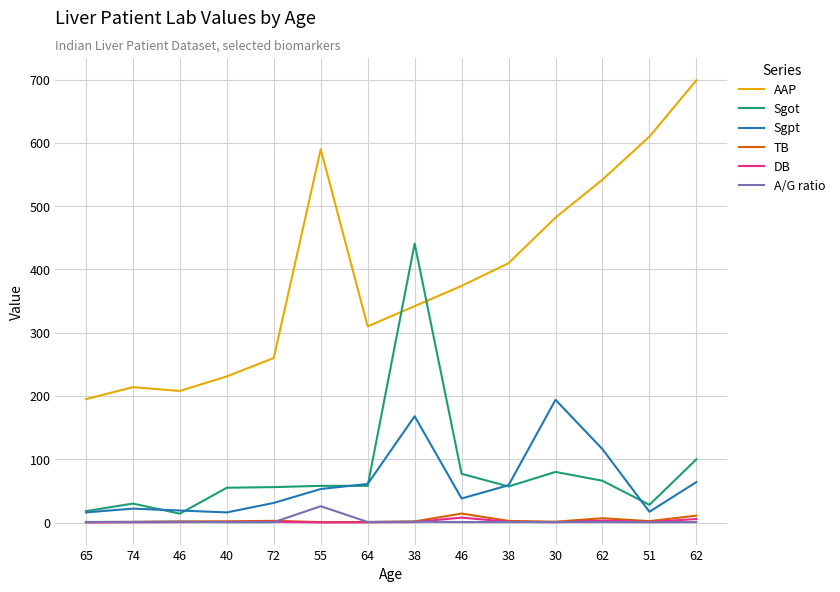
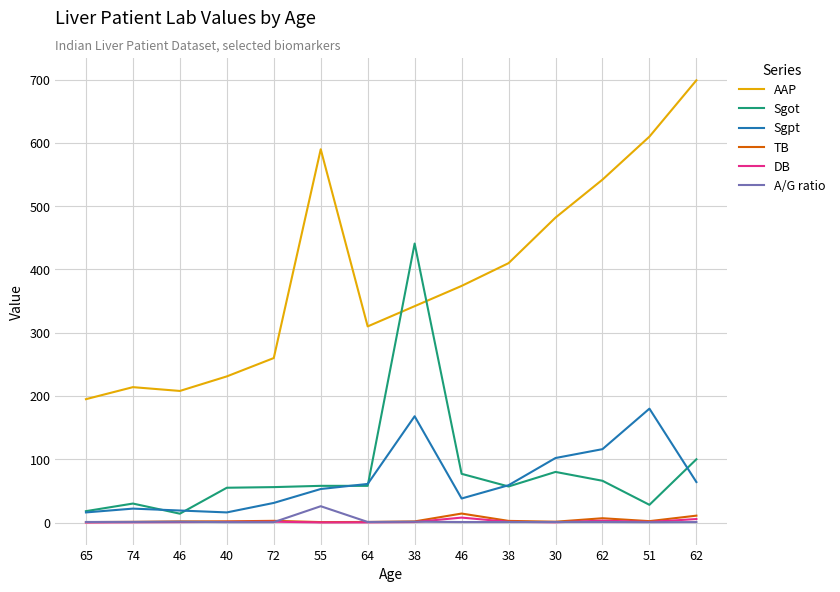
  {
    "AAP": {
      "65": 200,
      "74": 210,
      "40": 230,
      "72": 260,
      "55": 590,
      "64": 310,
      "30": 480,
      "51": 610
    },
    "Sgot": {
      "74": 30,
      "40": 60,
      "72": 60,
      "55": 60,
      "30": 80,
      "51": 30
    },
    "Sgpt": {
      "74": 20,
      "40": 20,
      "72": 30,
      "55": 50,
-     "30": 190,
-     "51": 20
+     "30": 100,
+     "51": 180
    },
    "A/G ratio": {
      "55": 30
    }
  }
